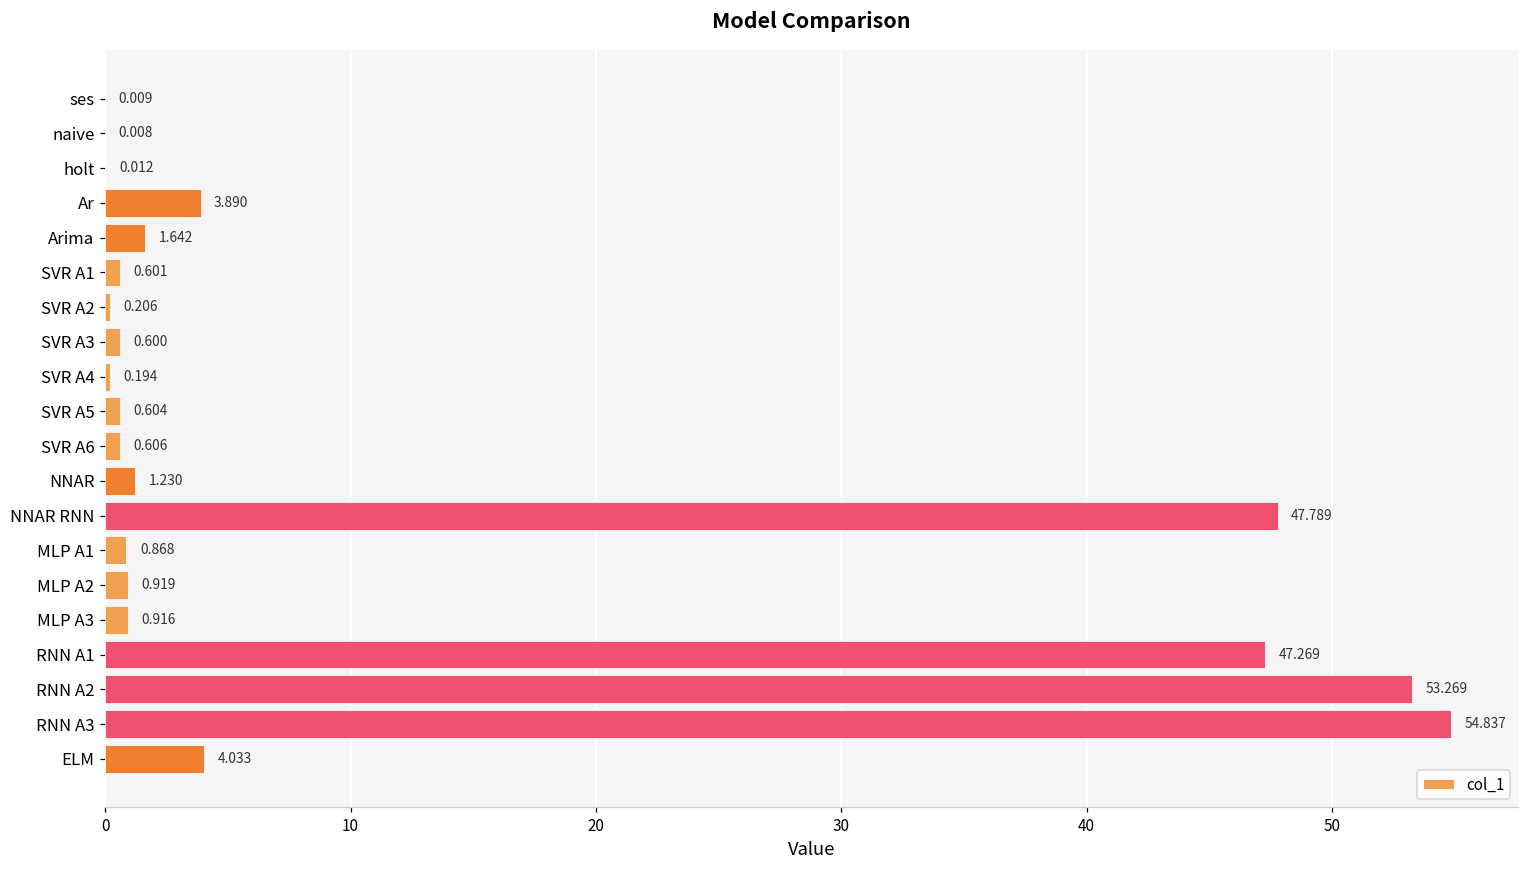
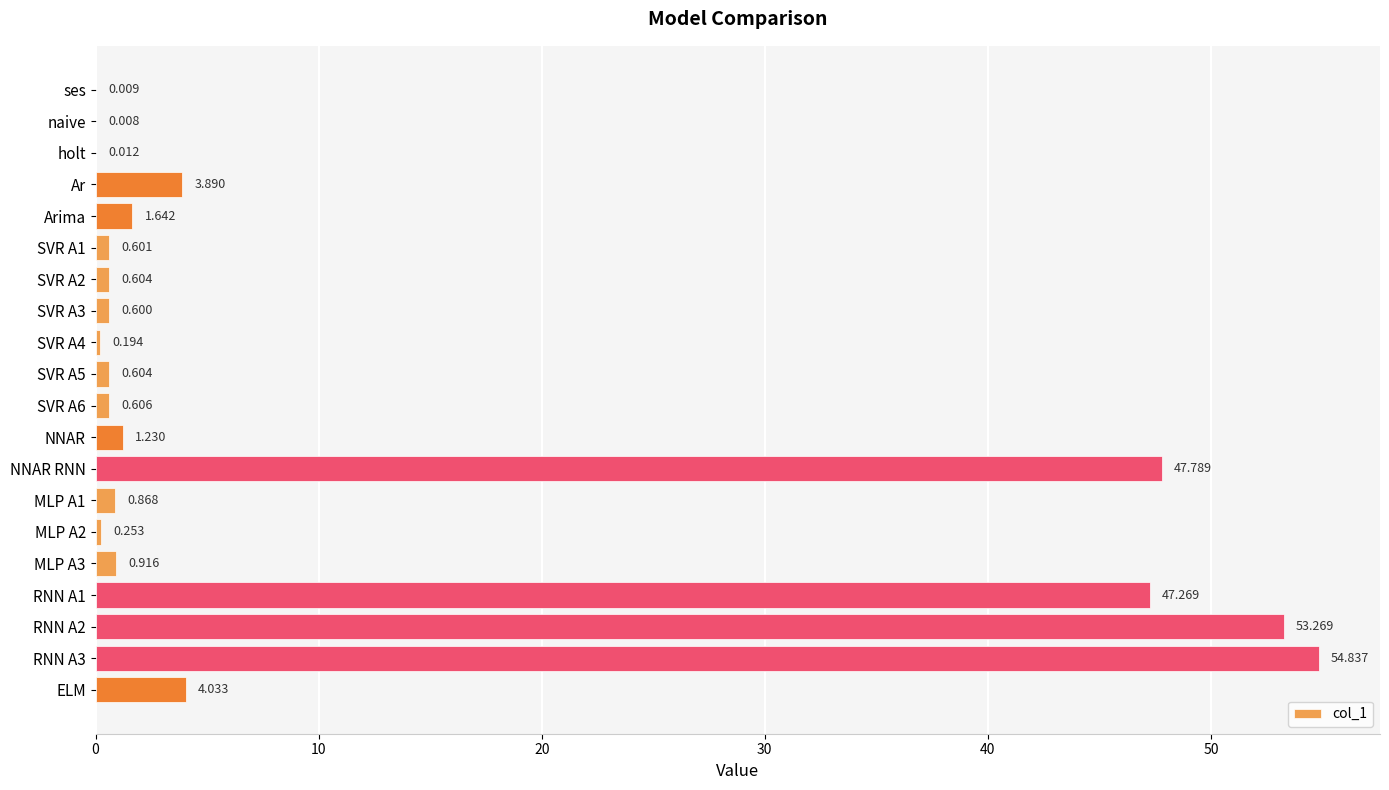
  {
    "ses": 0.009,
    "naive": 0.008,
    "holt": 0.012,
    "Ar": 3.890,
    "Arima": 1.642,
    "SVR A1": 0.601,
-   "SVR A2": 0.206,
+   "SVR A2": 0.604,
    "SVR A3": 0.600,
    "SVR A4": 0.194,
    "SVR A5": 0.604,
    "SVR A6": 0.606,
    "NNAR": 1.230,
    "NNAR RNN": 47.789,
    "MLP A1": 0.868,
-   "MLP A2": 0.919,
+   "MLP A2": 0.253,
    "MLP A3": 0.916,
    "RNN A1": 47.269,
    "RNN A2": 53.269,
    "RNN A3": 54.837,
    "ELM": 4.033
  }
